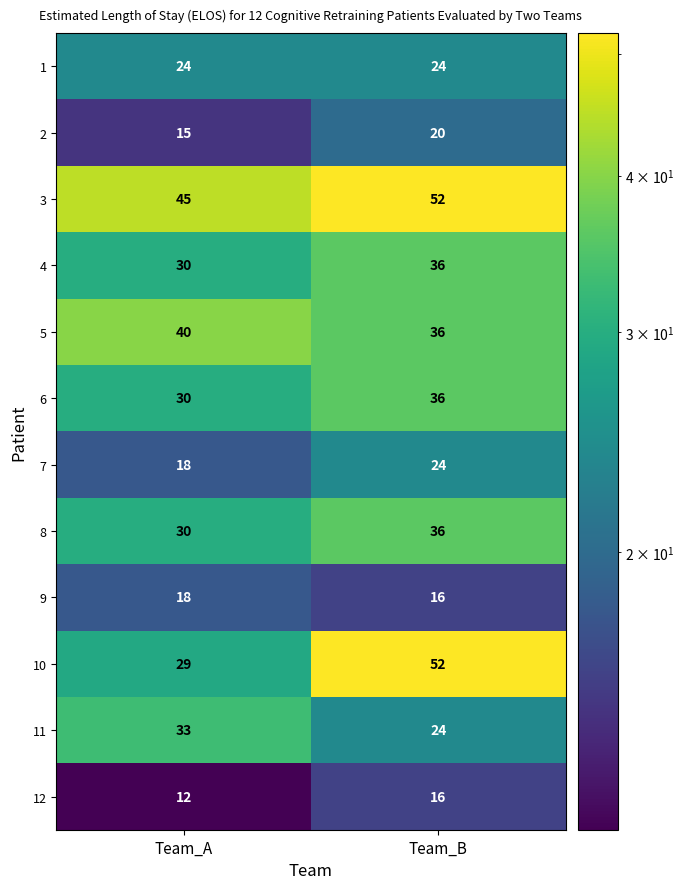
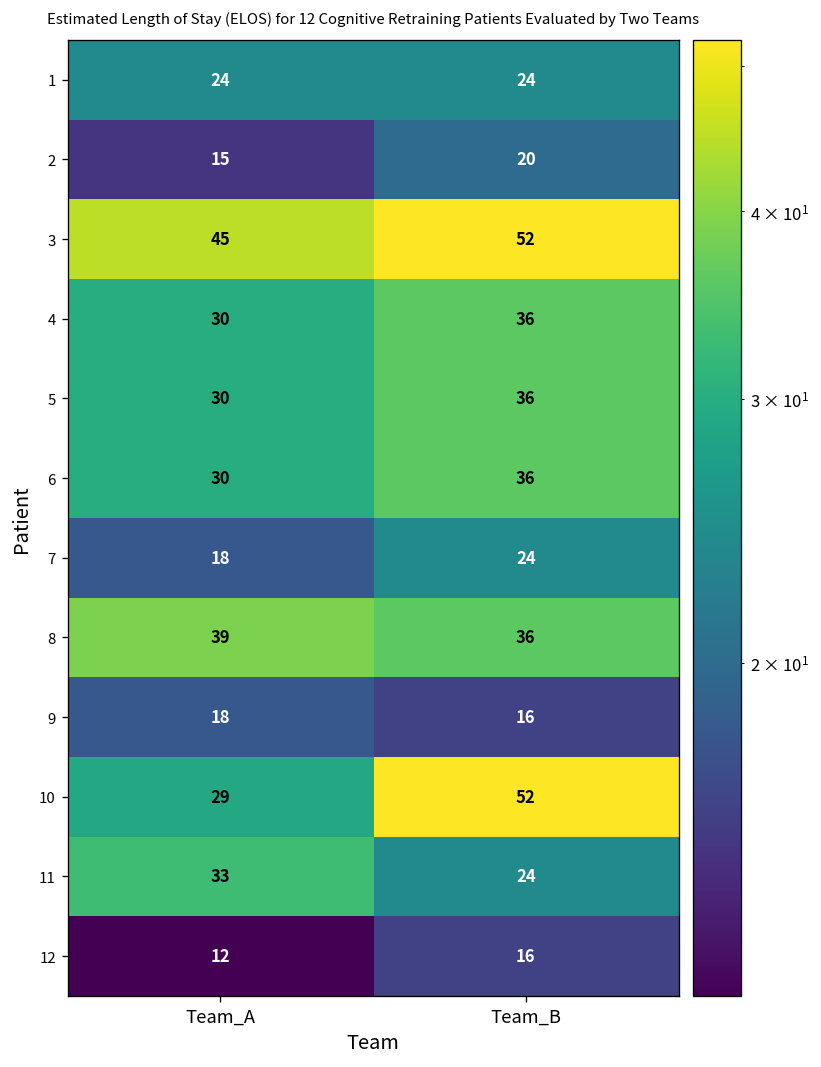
  {
    "1": {
      "Team_A": 24,
      "Team_B": 24
    },
    "2": {
      "Team_A": 15,
      "Team_B": 20
    },
    "3": {
      "Team_A": 45,
      "Team_B": 52
    },
    "4": {
      "Team_A": 30,
      "Team_B": 36
    },
    "5": {
-     "Team_A": 40,
+     "Team_A": 30,
      "Team_B": 36
    },
    "6": {
      "Team_A": 30,
      "Team_B": 36
    },
    "7": {
      "Team_A": 18,
      "Team_B": 24
    },
    "8": {
-     "Team_A": 30,
+     "Team_A": 39,
      "Team_B": 36
    },
    "9": {
      "Team_A": 18,
      "Team_B": 16
    },
    "10": {
      "Team_A": 29,
      "Team_B": 52
    },
    "11": {
      "Team_A": 33,
      "Team_B": 24
    },
    "12": {
      "Team_A": 12,
      "Team_B": 16
    }
  }
